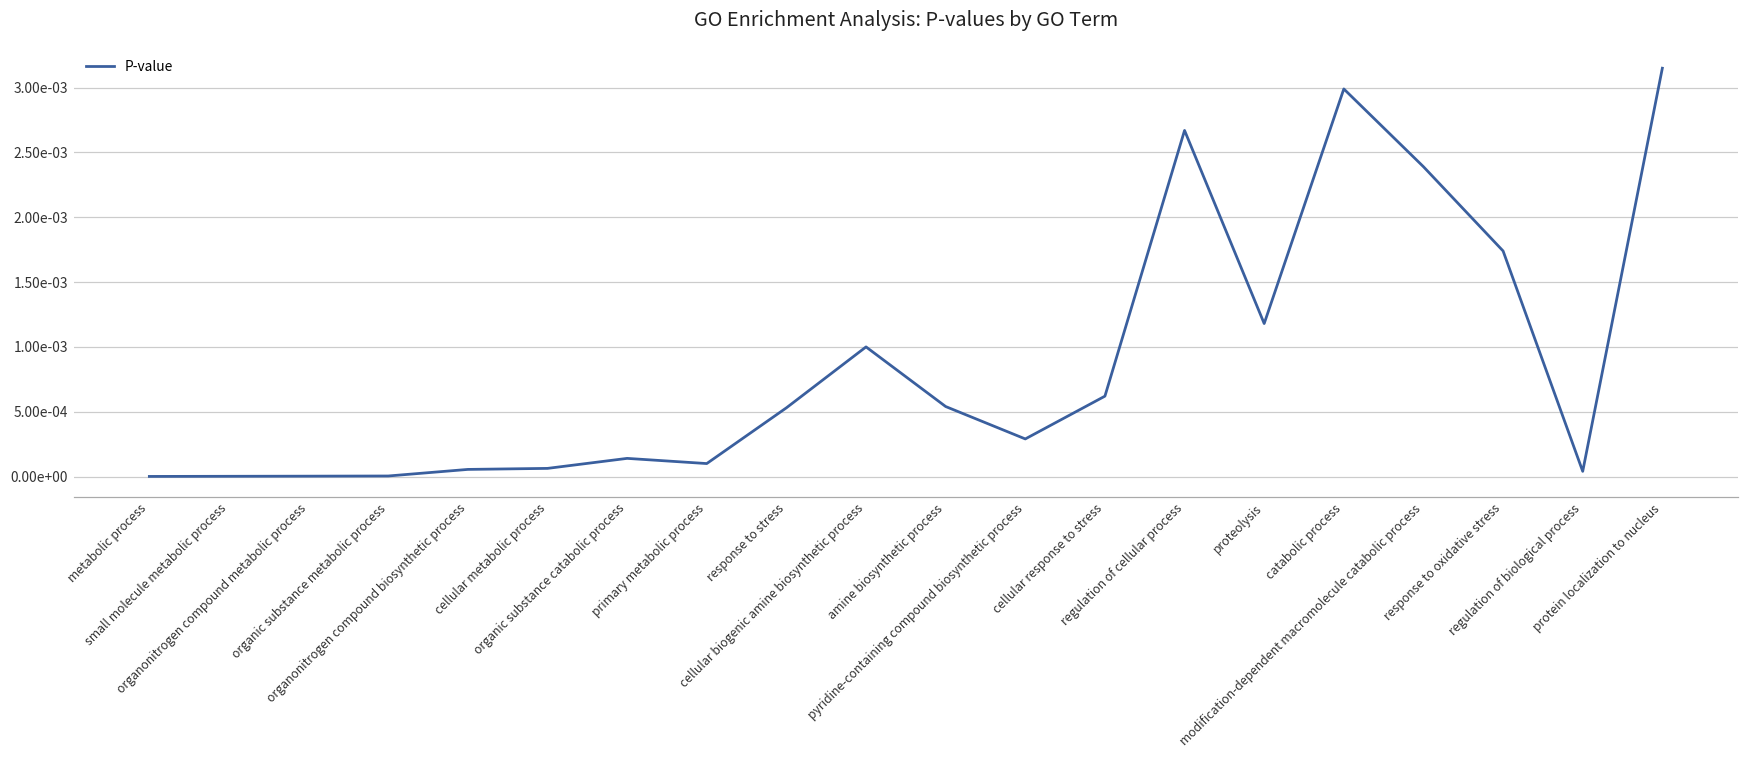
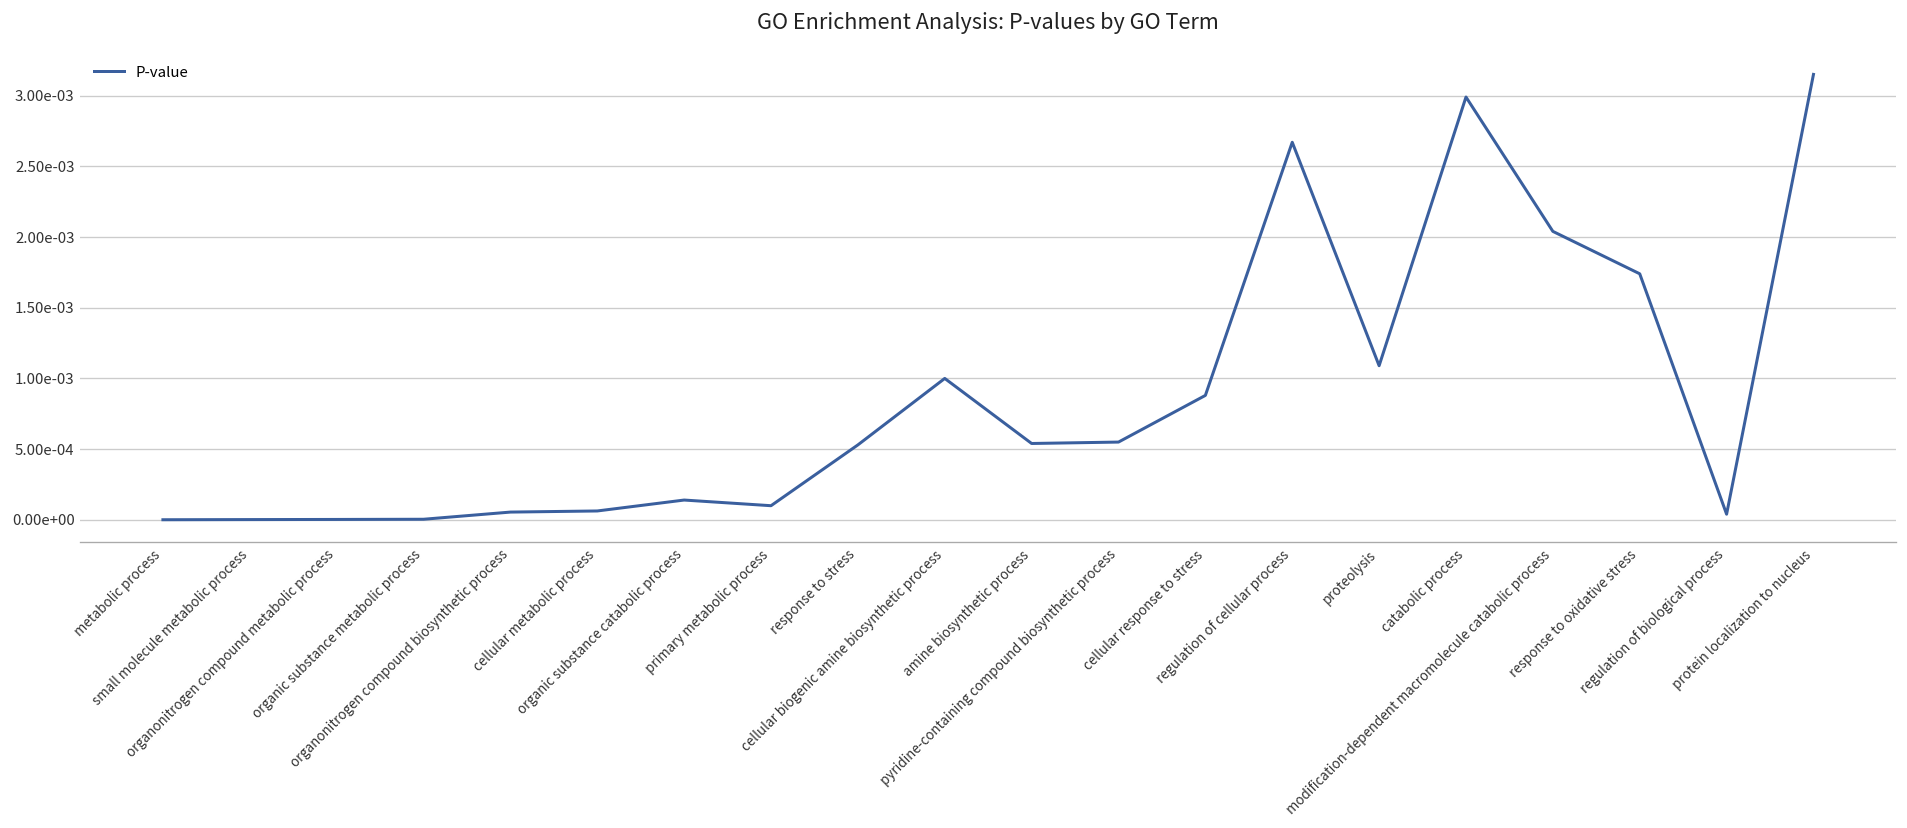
  {
    "metabolic process": 0.00000,
    "small molecule metabolic process": 0.00000,
    "organonitrogen compound metabolic process": 0.00000,
    "organic substance metabolic process": 0.00000,
    "organonitrogen compound biosynthetic process": 0.00005,
    "cellular metabolic process": 0.00006,
    "organic substance catabolic process": 0.00014,
    "primary metabolic process": 0.00010,
    "response to stress": 0.00053,
    "cellular biogenic amine biosynthetic process": 0.00100,
    "amine biosynthetic process": 0.00054,
-   "pyridine-containing compound biosynthetic process": 0.00029,
-   "cellular response to stress": 0.00062,
+   "pyridine-containing compound biosynthetic process": 0.00055,
+   "cellular response to stress": 0.00088,
    "regulation of cellular process": 0.00267,
-   "proteolysis": 0.00118,
+   "proteolysis": 0.00109,
    "catabolic process": 0.00299,
-   "modification-dependent macromolecule catabolic process": 0.00239,
+   "modification-dependent macromolecule catabolic process": 0.00204,
    "response to oxidative stress": 0.00174,
    "regulation of biological process": 0.00004,
    "protein localization to nucleus": 0.00315
  }
